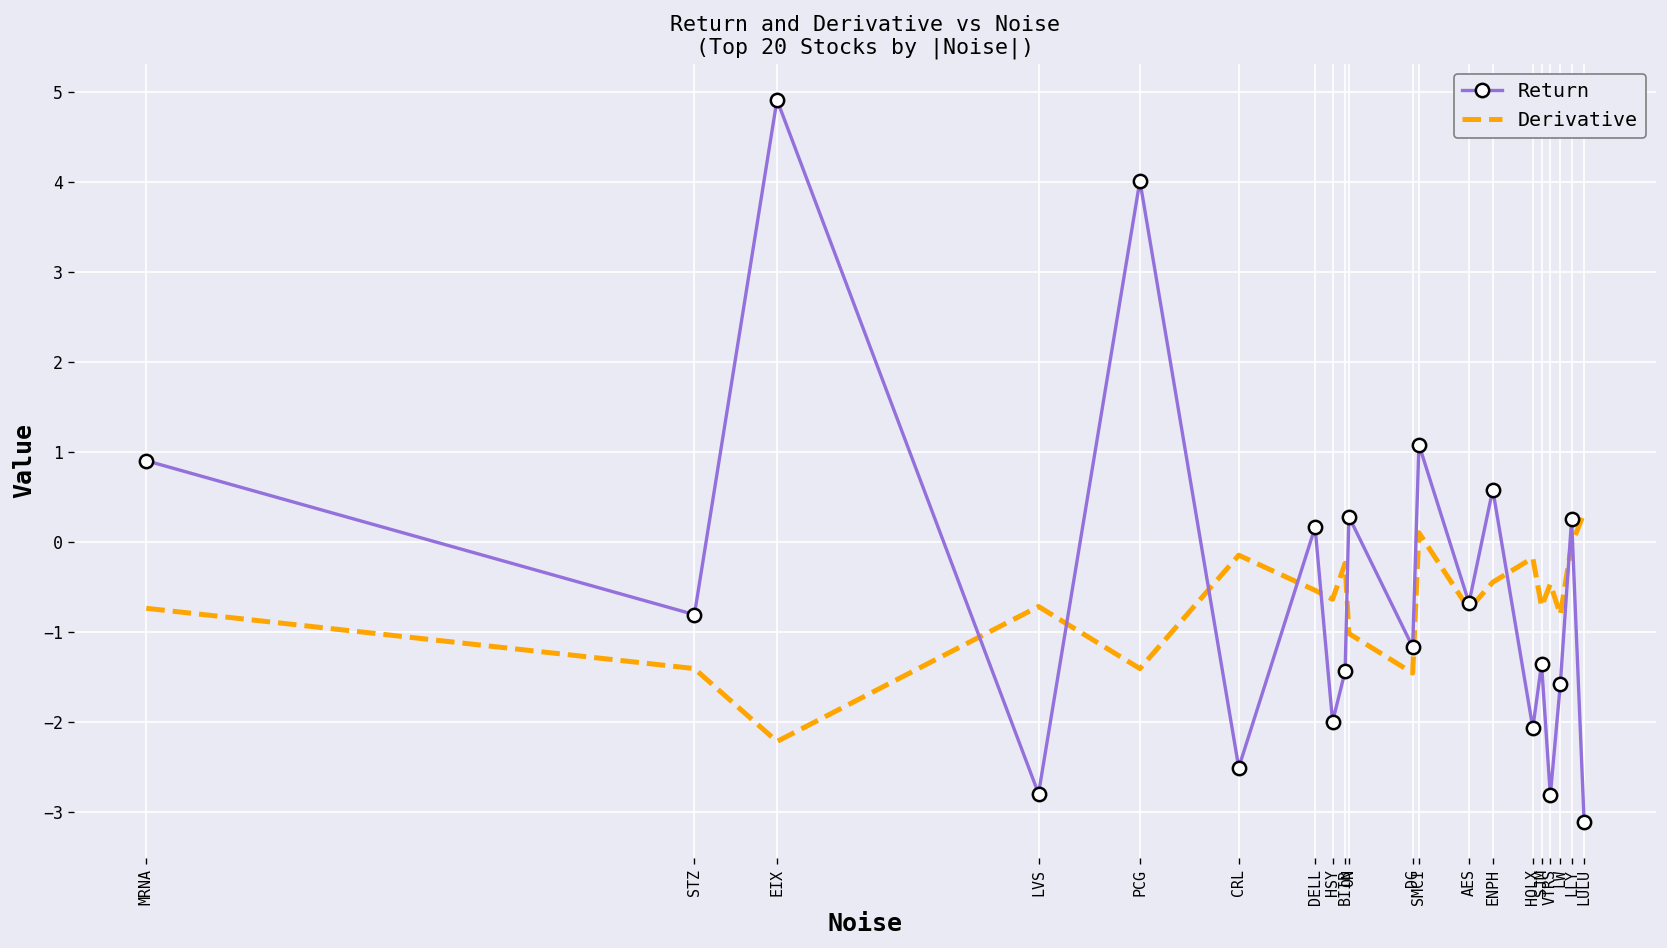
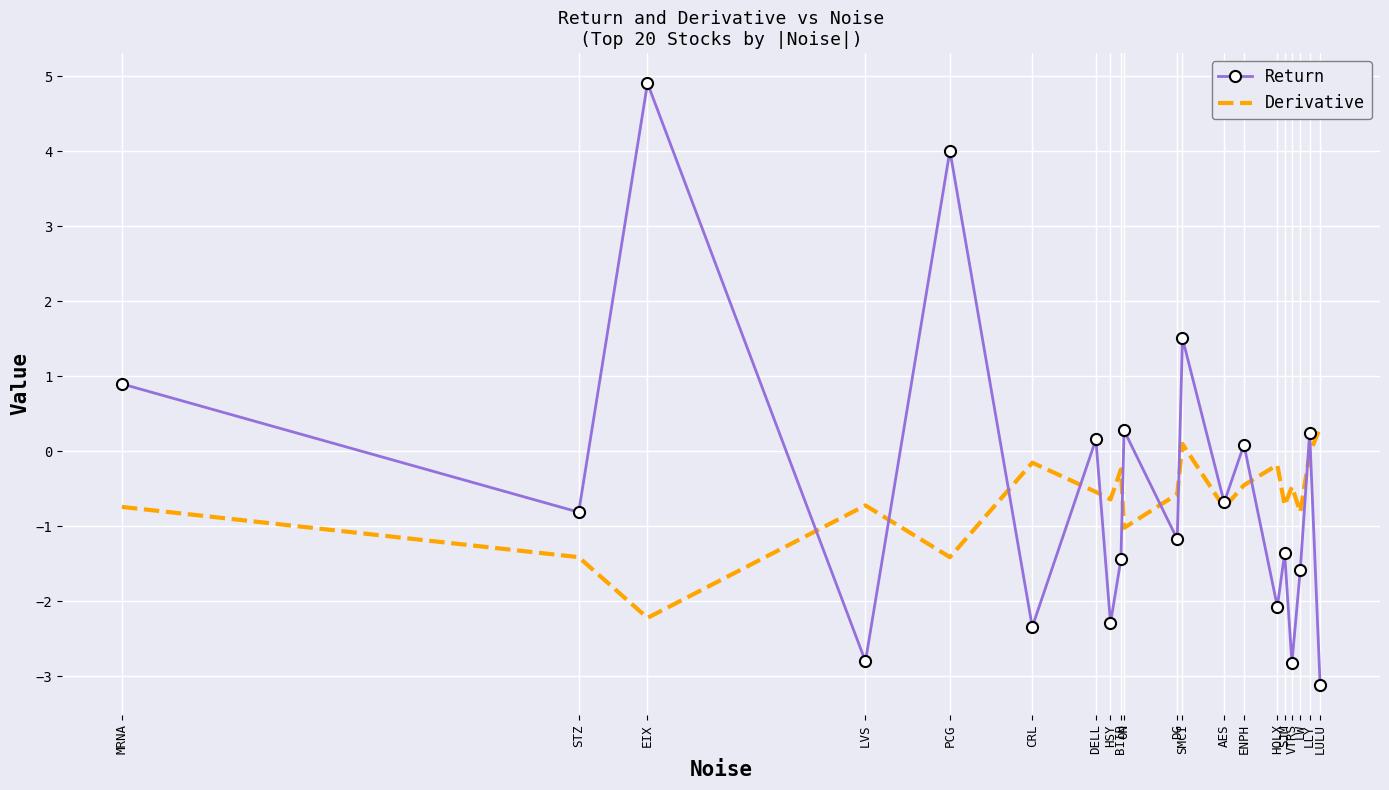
  {
    "Return": {
      "MRNA": 0.9,
      "STZ": -0.8,
      "EIX": 4.9,
      "LVS": -2.8,
      "PCG": 4.0,
-     "CRL": -2.5,
+     "CRL": -2.3,
      "DELL": 0.2,
-     "HSY": -2.0,
+     "HSY": -2.3,
      "BIIB": -1.4,
      "ON": 0.3,
      "DG": -1.2,
-     "SMCI": 1.1,
+     "SMCI": 1.5,
      "AES": -0.7,
-     "ENPH": 0.6,
+     "ENPH": 0.1,
      "HOLX": -2.1,
      "SJM": -1.4,
      "VTRS": -2.8,
      "LW": -1.6,
      "LLY": 0.3,
      "LULU": -3.1
    },
    "Derivative": {
      "MRNA": -0.7,
      "STZ": -1.4,
      "EIX": -2.2,
      "LVS": -0.7,
      "PCG": -1.4,
      "CRL": -0.2,
      "DELL": -0.5,
      "HSY": -0.6,
      "BIIB": -0.2,
      "ON": -1.0,
-     "DG": -1.5,
+     "DG": -0.6,
      "SMCI": 0.1,
      "AES": -0.8,
      "ENPH": -0.5,
      "HOLX": -0.2,
      "SJM": -0.7,
      "VTRS": -0.5,
      "LW": -0.8,
      "LLY": 0.0,
      "LULU": 0.3
    }
  }
